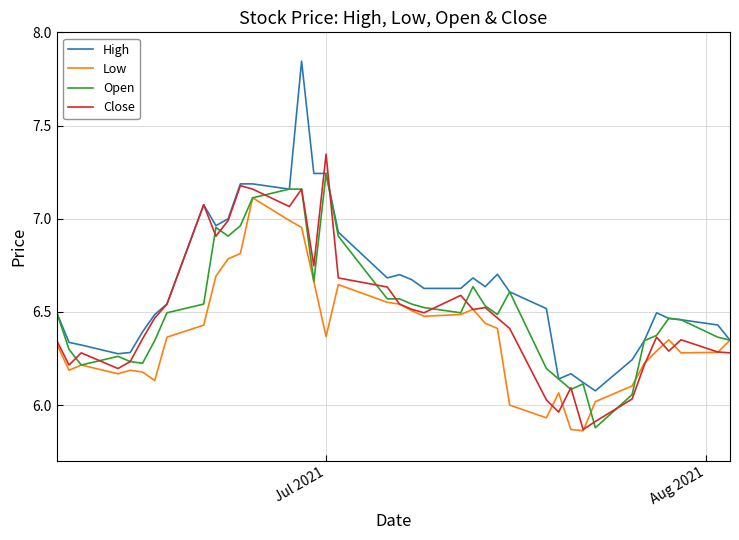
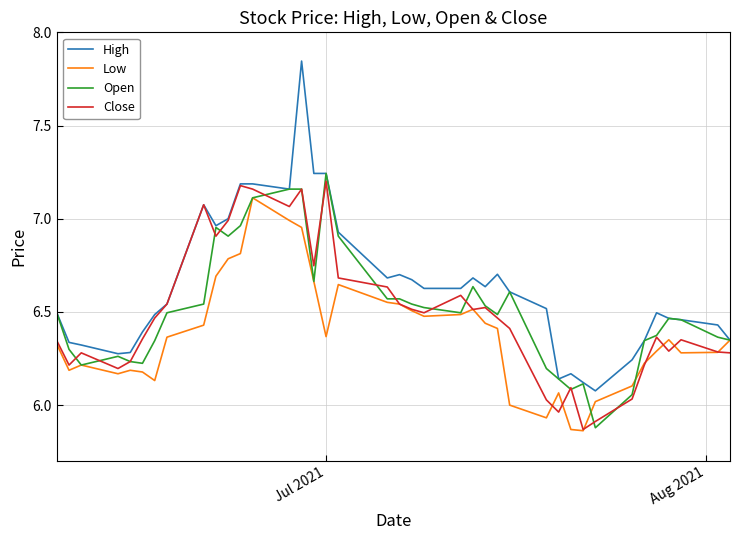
  {
    "Low": {
      "Jul 2021": 6.37
    },
    "Close": {
-     "Jul 2021": 7.35
+     "Jul 2021": 7.20
    }
  }
